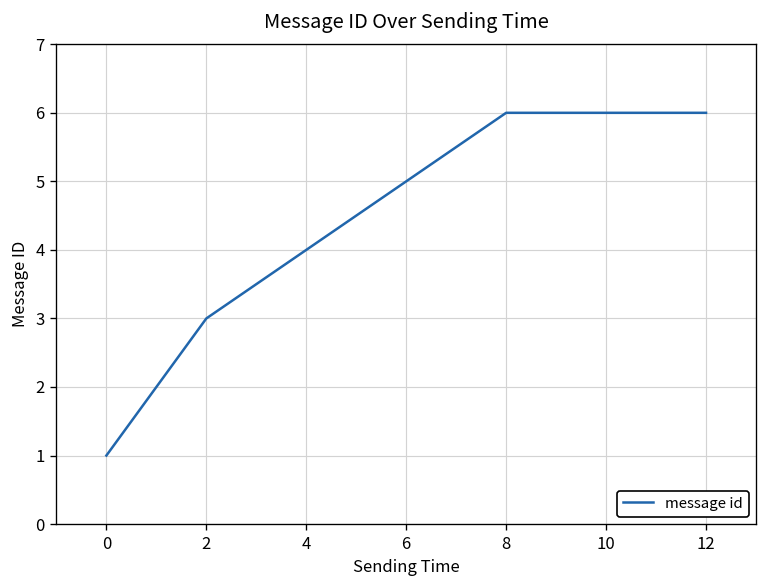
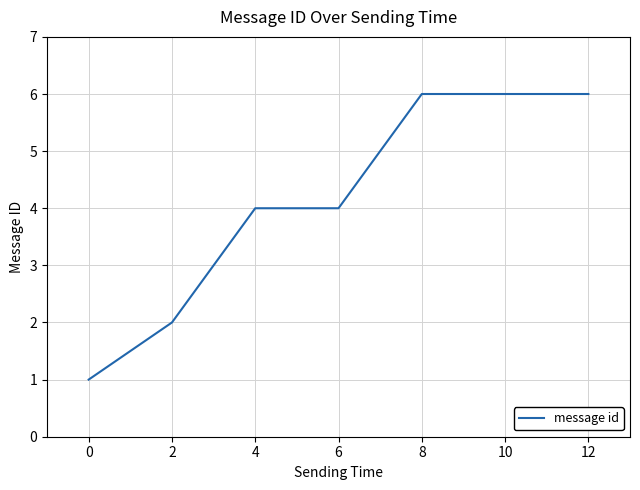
  {
    "0": 1,
-   "2": 3,
+   "2": 2,
    "4": 4,
-   "6": 5,
+   "6": 4,
    "8": 6,
    "12": 6
  }
